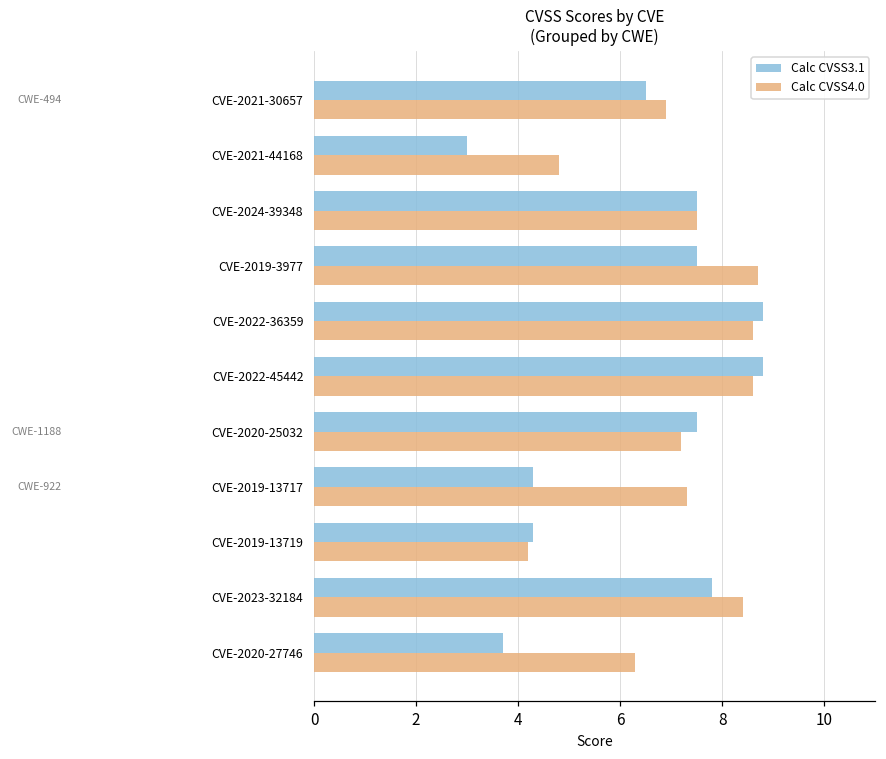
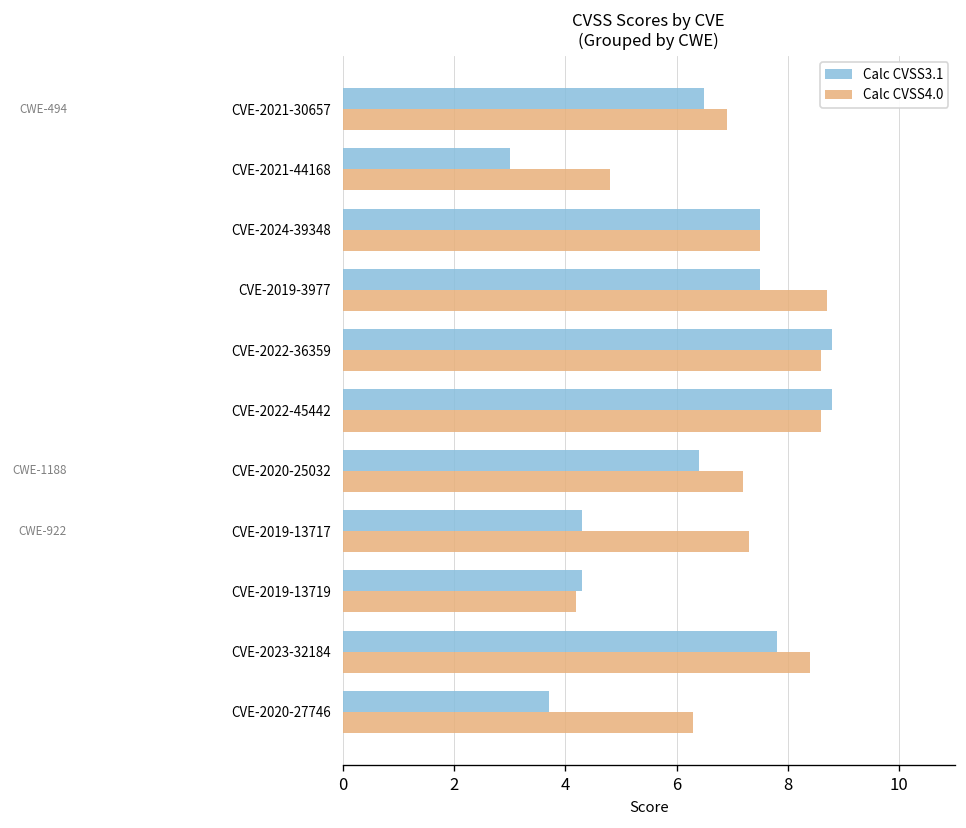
  {
    "Calc CVSS3.1": {
      "CVE-2021-30657": 6.5,
      "CVE-2021-44168": 3.0,
      "CVE-2024-39348": 7.5,
      "CVE-2019-3977": 7.5,
      "CVE-2022-36359": 8.8,
      "CVE-2022-45442": 8.8,
-     "CVE-2020-25032": 7.5,
+     "CVE-2020-25032": 6.4,
      "CVE-2019-13717": 4.3,
      "CVE-2019-13719": 4.3,
      "CVE-2023-32184": 7.8,
      "CVE-2020-27746": 3.7
    },
    "Calc CVSS4.0": {
      "CVE-2021-30657": 6.9,
      "CVE-2021-44168": 4.8,
      "CVE-2024-39348": 7.5,
      "CVE-2019-3977": 8.7,
      "CVE-2022-36359": 8.6,
      "CVE-2022-45442": 8.6,
      "CVE-2020-25032": 7.2,
      "CVE-2019-13717": 7.3,
      "CVE-2019-13719": 4.2,
      "CVE-2023-32184": 8.4,
      "CVE-2020-27746": 6.3
    }
  }
